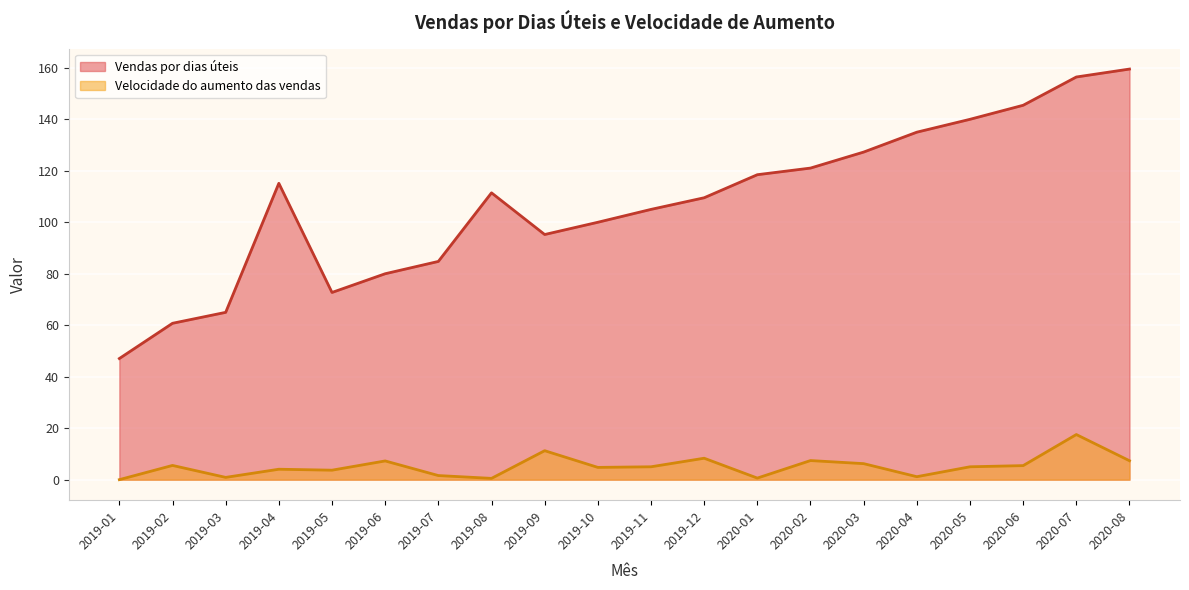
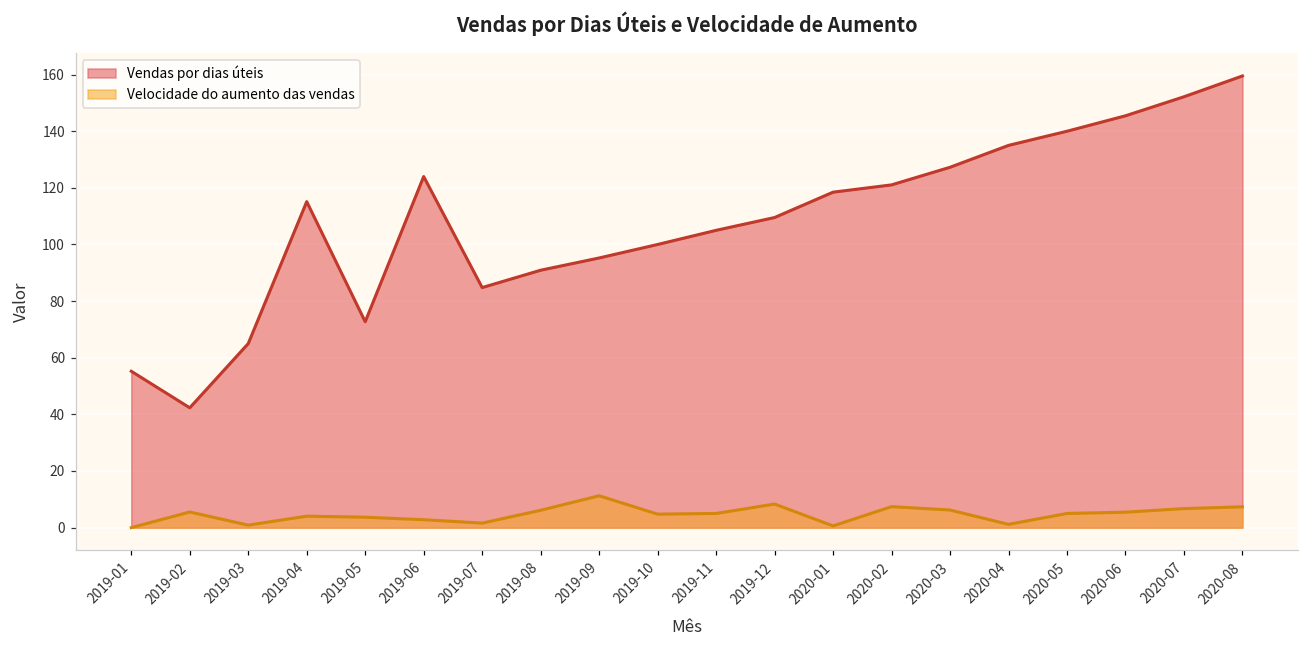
  {
    "Vendas por dias úteis": {
-     "2019-01": 47,
-     "2019-02": 61,
+     "2019-01": 55,
+     "2019-02": 42,
      "2019-03": 65,
      "2019-04": 115,
      "2019-05": 73,
-     "2019-06": 80,
+     "2019-06": 124,
      "2019-07": 85,
-     "2019-08": 111,
+     "2019-08": 91,
      "2019-09": 95,
      "2019-10": 100,
      "2019-11": 105,
      "2019-12": 110,
      "2020-01": 118,
      "2020-02": 121,
      "2020-03": 127,
      "2020-04": 135,
      "2020-05": 140,
      "2020-06": 145,
-     "2020-07": 156,
+     "2020-07": 152,
      "2020-08": 160
    },
    "Velocidade do aumento das vendas": {
      "2019-01": 0,
      "2019-02": 6,
      "2019-03": 1,
      "2019-04": 4,
      "2019-05": 4,
-     "2019-06": 7,
+     "2019-06": 3,
      "2019-07": 2,
-     "2019-08": 0,
+     "2019-08": 6,
      "2019-09": 11,
      "2019-10": 5,
      "2019-11": 5,
      "2019-12": 8,
      "2020-01": 1,
      "2020-02": 7,
      "2020-03": 6,
      "2020-04": 1,
      "2020-05": 5,
      "2020-06": 5,
-     "2020-07": 18,
+     "2020-07": 7,
      "2020-08": 7
    }
  }
